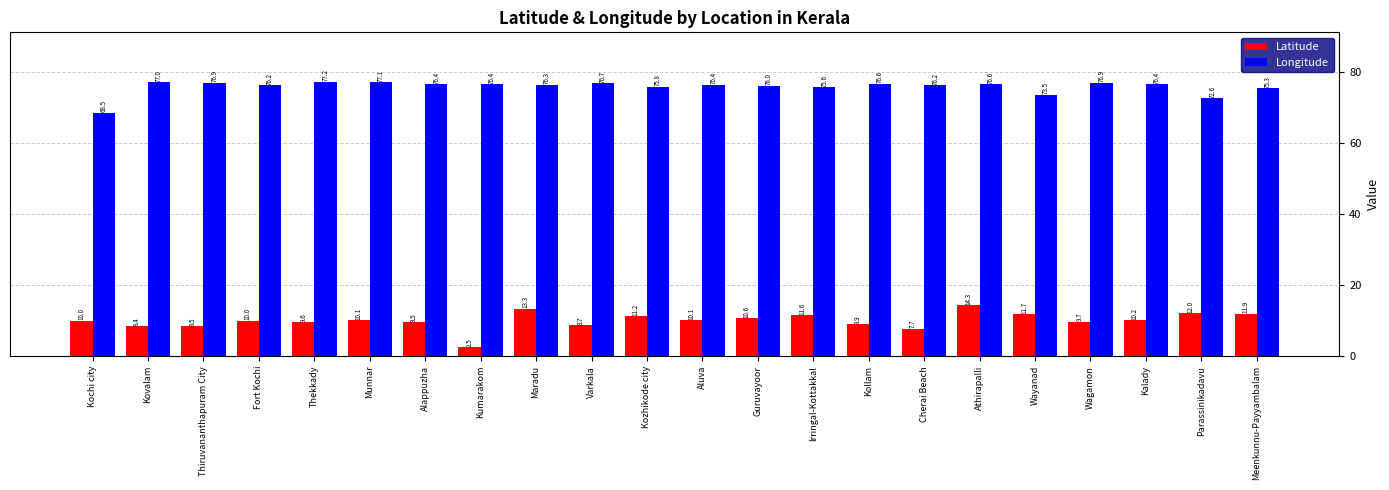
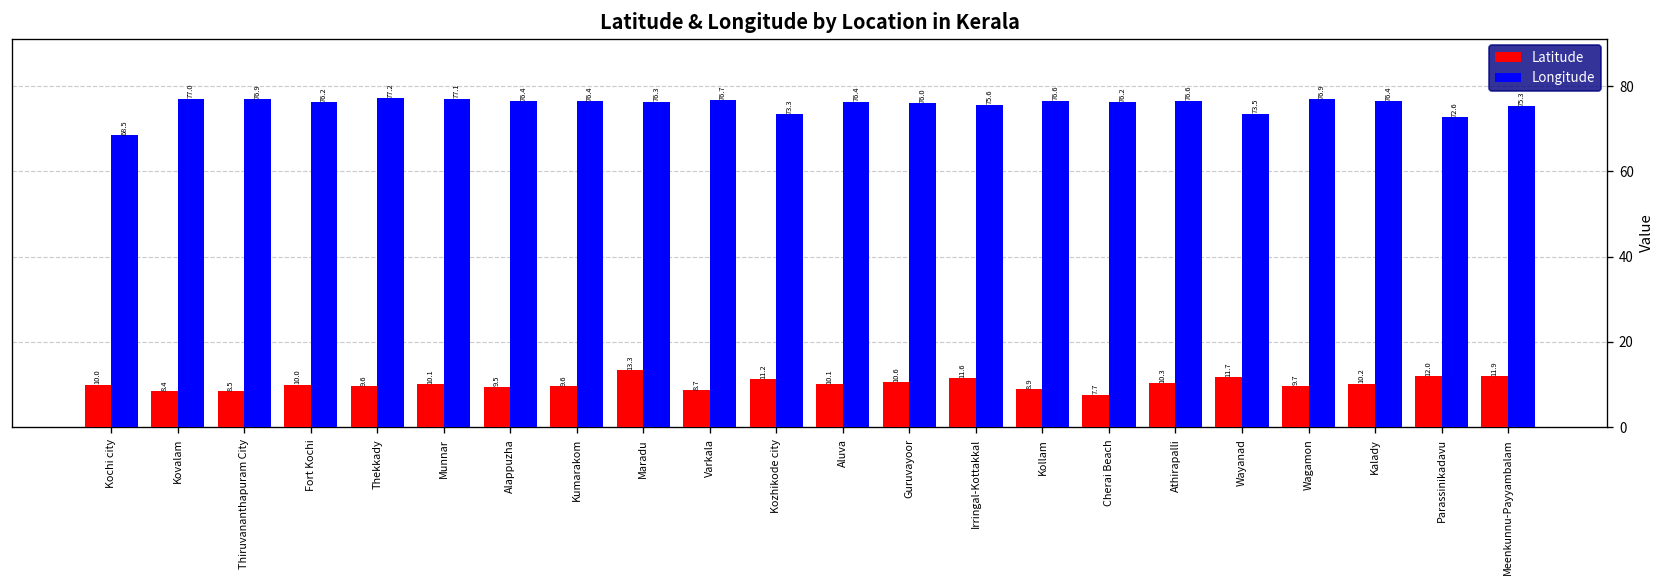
  {
    "Latitude": {
      "Kochi city": 10.0,
      "Kovalam": 8.4,
      "Thiruvananthapuram City": 8.5,
      "Fort Kochi": 10.0,
      "Thekkady": 9.6,
      "Munnar": 10.1,
      "Alappuzha": 9.5,
-     "Kumarakom": 2.5,
+     "Kumarakom": 9.6,
      "Maradu": 13.3,
      "Varkala": 8.7,
      "Kozhikode city": 11.2,
      "Aluva": 10.1,
      "Guruvayoor": 10.6,
      "Irringal-Kottakkal": 11.6,
      "Kollam": 8.9,
      "Cherai Beach": 7.7,
-     "Athirapalli": 14.3,
+     "Athirapalli": 10.3,
      "Wayanad": 11.7,
      "Wagamon": 9.7,
      "Kalady": 10.2,
      "Parassinikadavu": 12.0,
      "Meenkunnu-Payyambalam": 11.9
    },
    "Longitude": {
      "Kochi city": 68.5,
      "Kovalam": 77.0,
      "Thiruvananthapuram City": 76.9,
      "Fort Kochi": 76.2,
      "Thekkady": 77.2,
      "Munnar": 77.1,
      "Alappuzha": 76.4,
      "Kumarakom": 76.4,
      "Maradu": 76.3,
      "Varkala": 76.7,
-     "Kozhikode city": 75.8,
+     "Kozhikode city": 73.3,
      "Aluva": 76.4,
      "Guruvayoor": 76.0,
      "Irringal-Kottakkal": 75.6,
      "Kollam": 76.6,
      "Cherai Beach": 76.2,
      "Athirapalli": 76.6,
      "Wayanad": 73.5,
      "Wagamon": 76.9,
      "Kalady": 76.4,
      "Parassinikadavu": 72.6,
      "Meenkunnu-Payyambalam": 75.3
    }
  }
